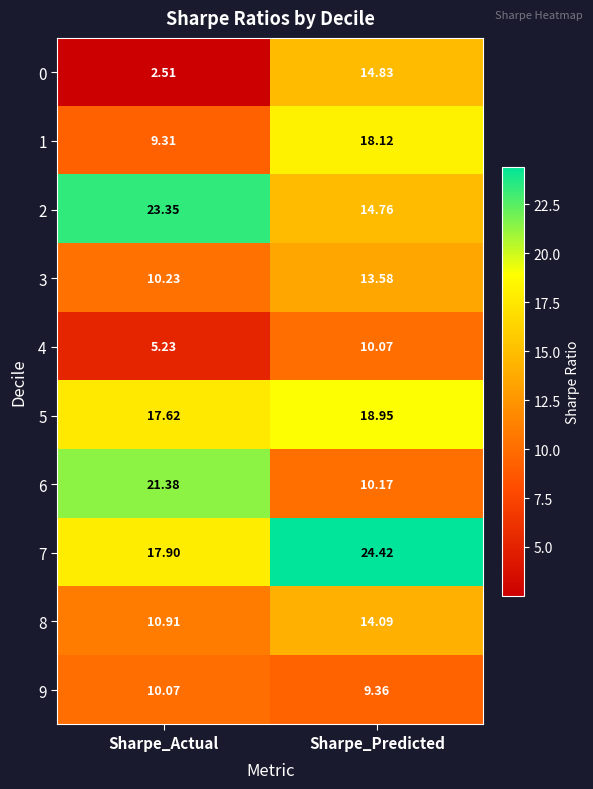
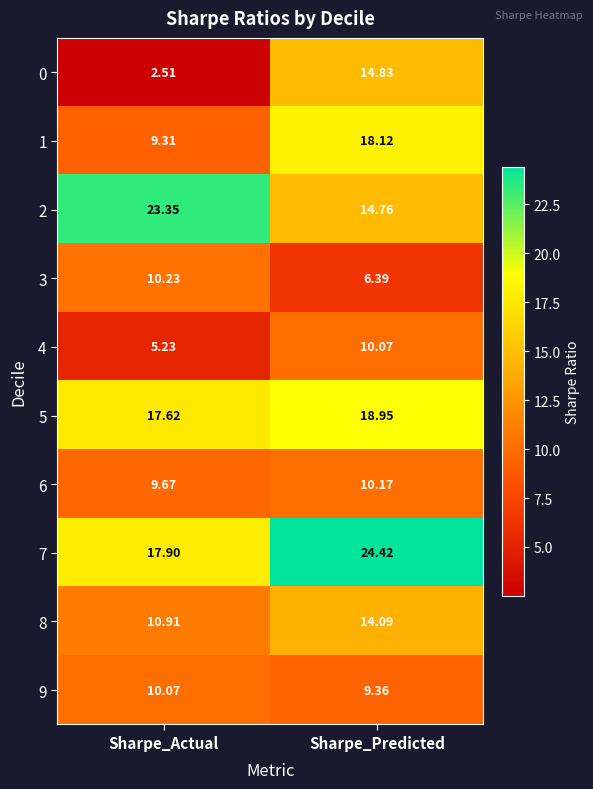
  {
    "0": {
      "Sharpe_Actual": 2.51,
      "Sharpe_Predicted": 14.83
    },
    "1": {
      "Sharpe_Actual": 9.31,
      "Sharpe_Predicted": 18.12
    },
    "2": {
      "Sharpe_Actual": 23.35,
      "Sharpe_Predicted": 14.76
    },
    "3": {
      "Sharpe_Actual": 10.23,
-     "Sharpe_Predicted": 13.58
+     "Sharpe_Predicted": 6.39
    },
    "4": {
      "Sharpe_Actual": 5.23,
      "Sharpe_Predicted": 10.07
    },
    "5": {
      "Sharpe_Actual": 17.62,
      "Sharpe_Predicted": 18.95
    },
    "6": {
-     "Sharpe_Actual": 21.38,
+     "Sharpe_Actual": 9.67,
      "Sharpe_Predicted": 10.17
    },
    "7": {
      "Sharpe_Actual": 17.90,
      "Sharpe_Predicted": 24.42
    },
    "8": {
      "Sharpe_Actual": 10.91,
      "Sharpe_Predicted": 14.09
    },
    "9": {
      "Sharpe_Actual": 10.07,
      "Sharpe_Predicted": 9.36
    }
  }
